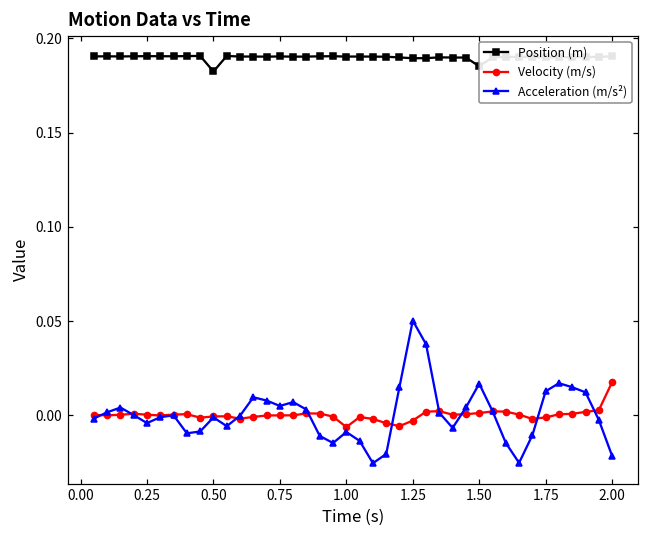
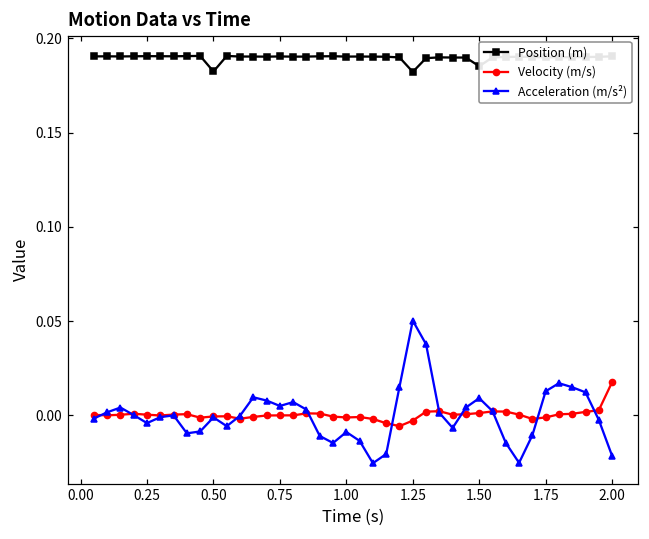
  {
    "Position (m)": {
      "0.25": 0.191,
      "0.50": 0.182,
      "0.75": 0.190,
      "1.00": 0.190,
-     "1.25": 0.189
+     "1.25": 0.182
    },
    "Velocity (m/s)": {
      "0.25": 0.000,
      "0.75": 0.000,
-     "1.00": -0.006,
+     "1.00": -0.001,
      "1.25": -0.003,
      "1.50": 0.001,
      "1.75": -0.001,
      "2.00": 0.018
    },
    "Acceleration (m/s²)": {
      "0.25": -0.004,
      "0.75": 0.005,
      "1.00": -0.009,
      "1.25": 0.050,
-     "1.50": 0.017,
+     "1.50": 0.009,
      "1.75": 0.013,
      "2.00": -0.021
    }
  }
